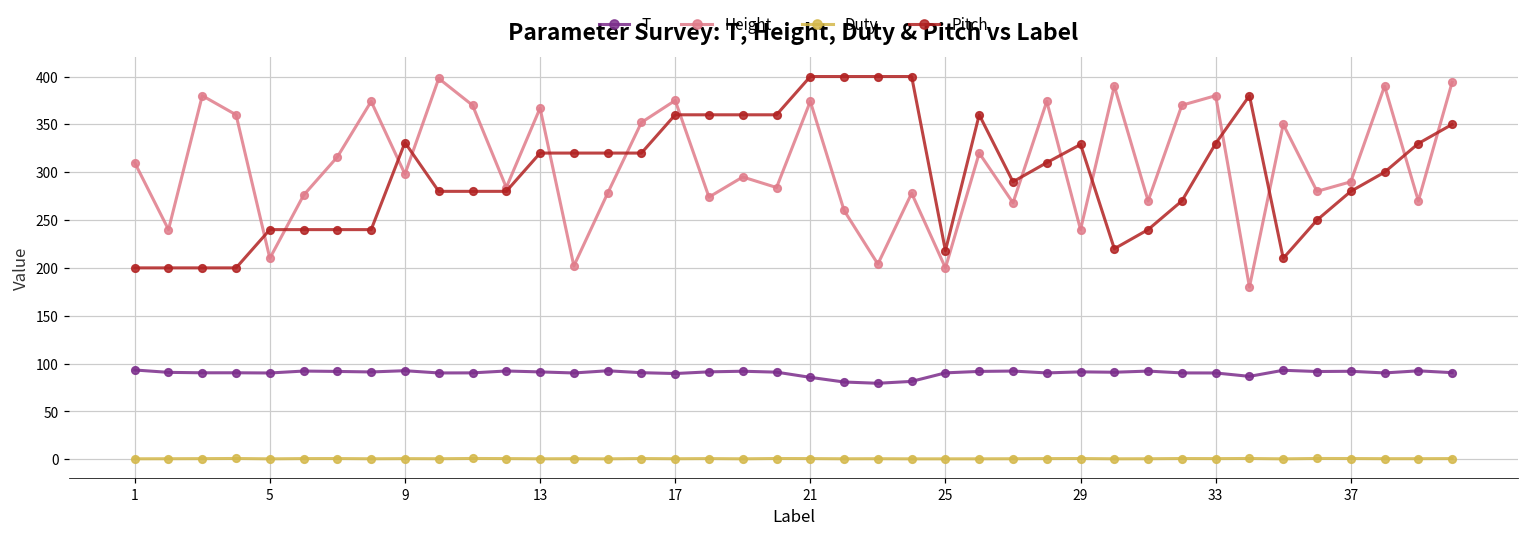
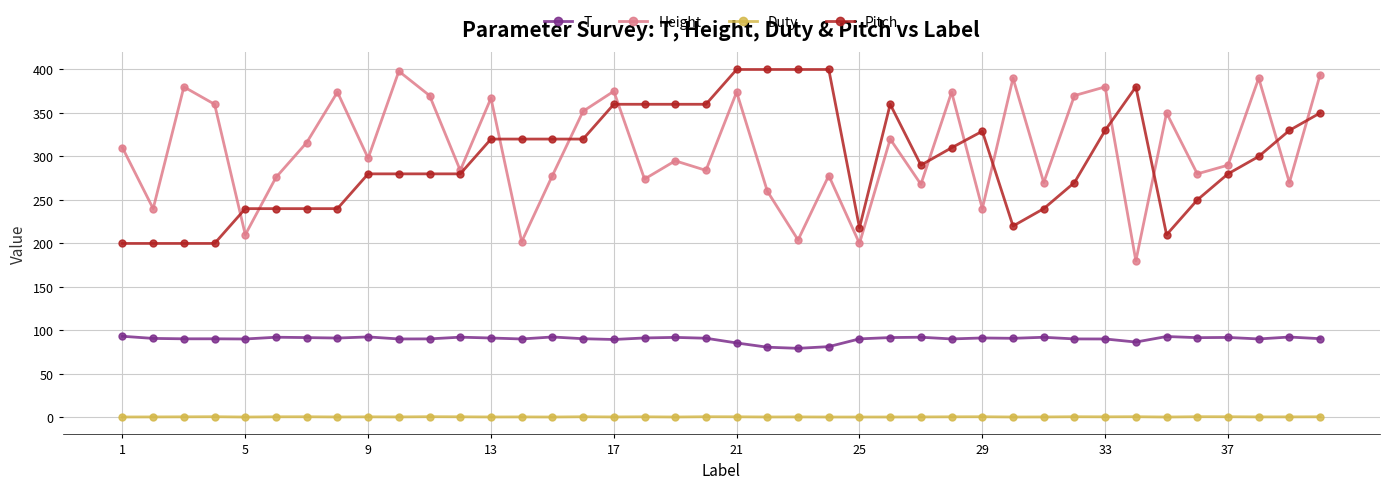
  {
    "T": {
      "1": 90,
      "5": 90,
      "9": 90,
      "13": 90,
      "17": 90,
      "21": 90,
      "25": 90,
      "29": 90,
      "33": 90,
      "37": 90
    },
    "Height": {
      "1": 310,
      "5": 210,
      "9": 300,
      "13": 370,
      "17": 380,
      "21": 370,
      "25": 200,
      "29": 240,
      "33": 380,
      "37": 290
    },
    "Duty": {
      "1": 0,
      "5": 0,
      "9": 0,
      "13": 0,
      "17": 0,
      "21": 0,
      "25": 0,
      "29": 0,
      "33": 0,
      "37": 0
    },
    "Pitch": {
      "1": 200,
      "5": 240,
-     "9": 330,
+     "9": 280,
      "13": 320,
      "17": 360,
      "21": 400,
      "25": 220,
      "29": 330,
      "33": 330,
      "37": 280
    }
  }
